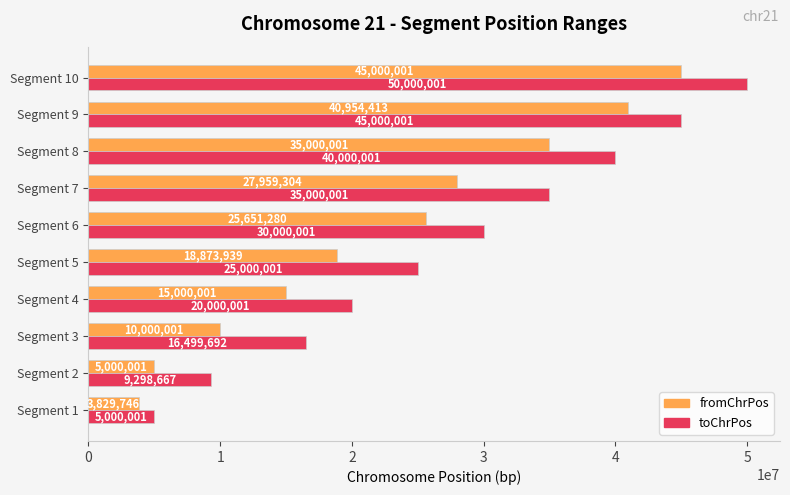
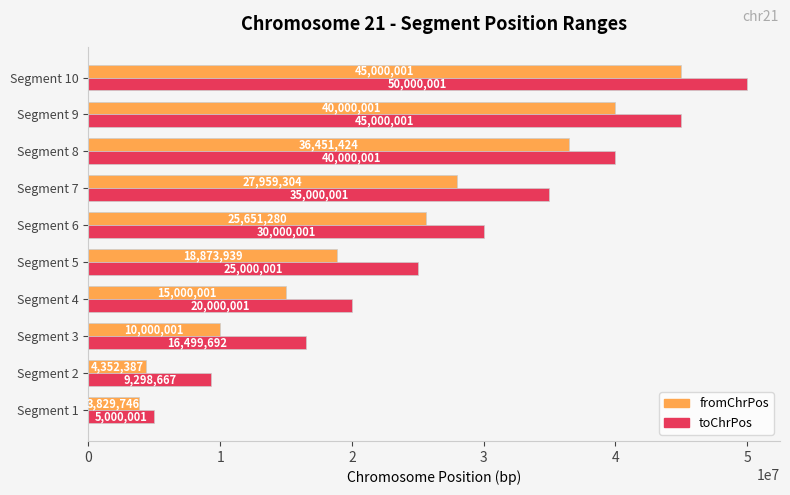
  {
    "fromChrPos": {
      "Segment 10": "45,000,001",
-     "Segment 9": "40,954,413",
-     "Segment 8": "35,000,001",
+     "Segment 9": "40,000,001",
+     "Segment 8": "36,451,424",
      "Segment 7": "27,959,304",
      "Segment 6": "25,651,280",
      "Segment 5": "18,873,939",
      "Segment 4": "15,000,001",
      "Segment 3": "10,000,001",
-     "Segment 2": "5,000,001",
+     "Segment 2": "4,352,387",
      "Segment 1": "3,829,746"
    },
    "toChrPos": {
      "Segment 10": "50,000,001",
      "Segment 9": "45,000,001",
      "Segment 8": "40,000,001",
      "Segment 7": "35,000,001",
      "Segment 6": "30,000,001",
      "Segment 5": "25,000,001",
      "Segment 4": "20,000,001",
      "Segment 3": "16,499,692",
      "Segment 2": "9,298,667",
      "Segment 1": "5,000,001"
    }
  }
